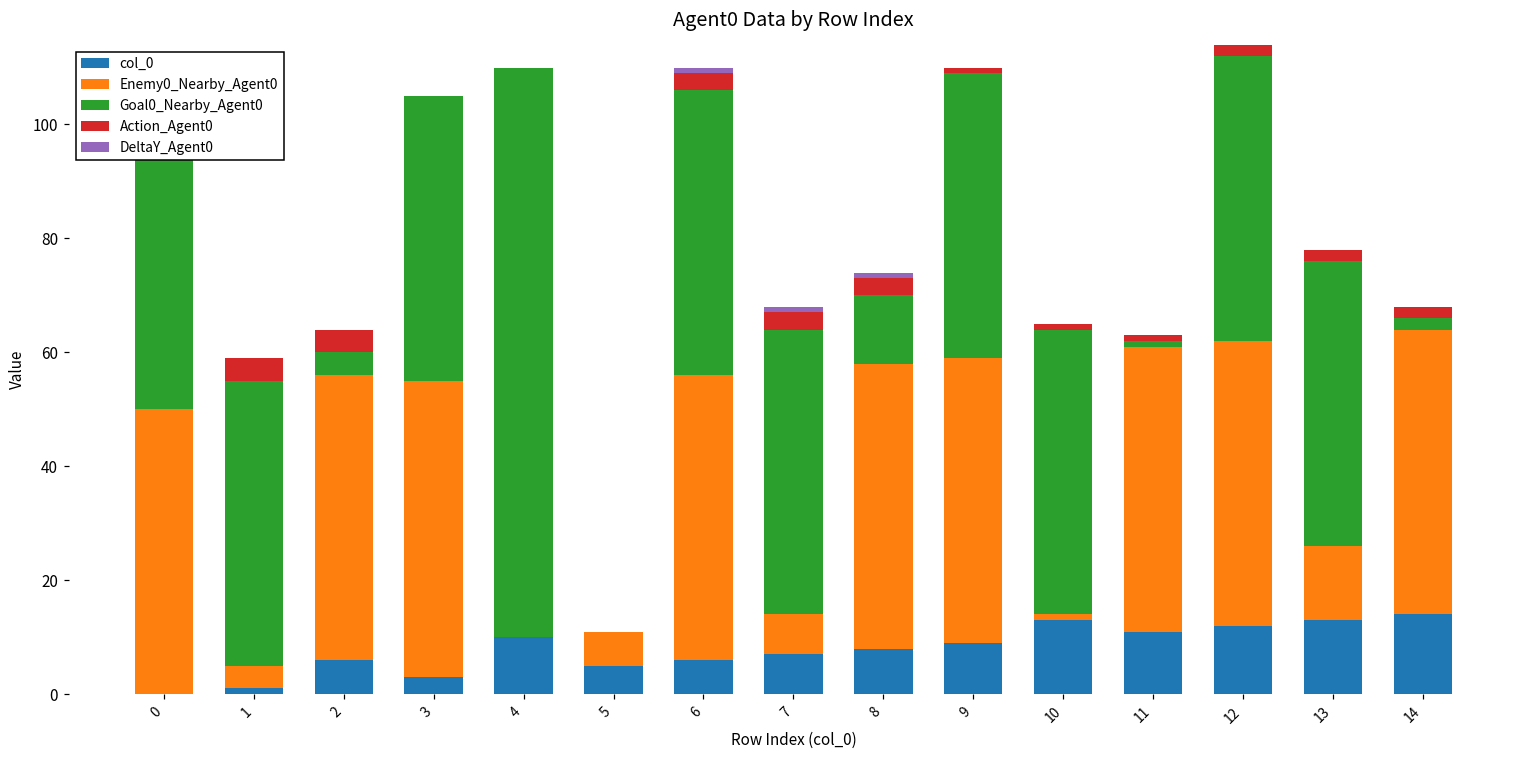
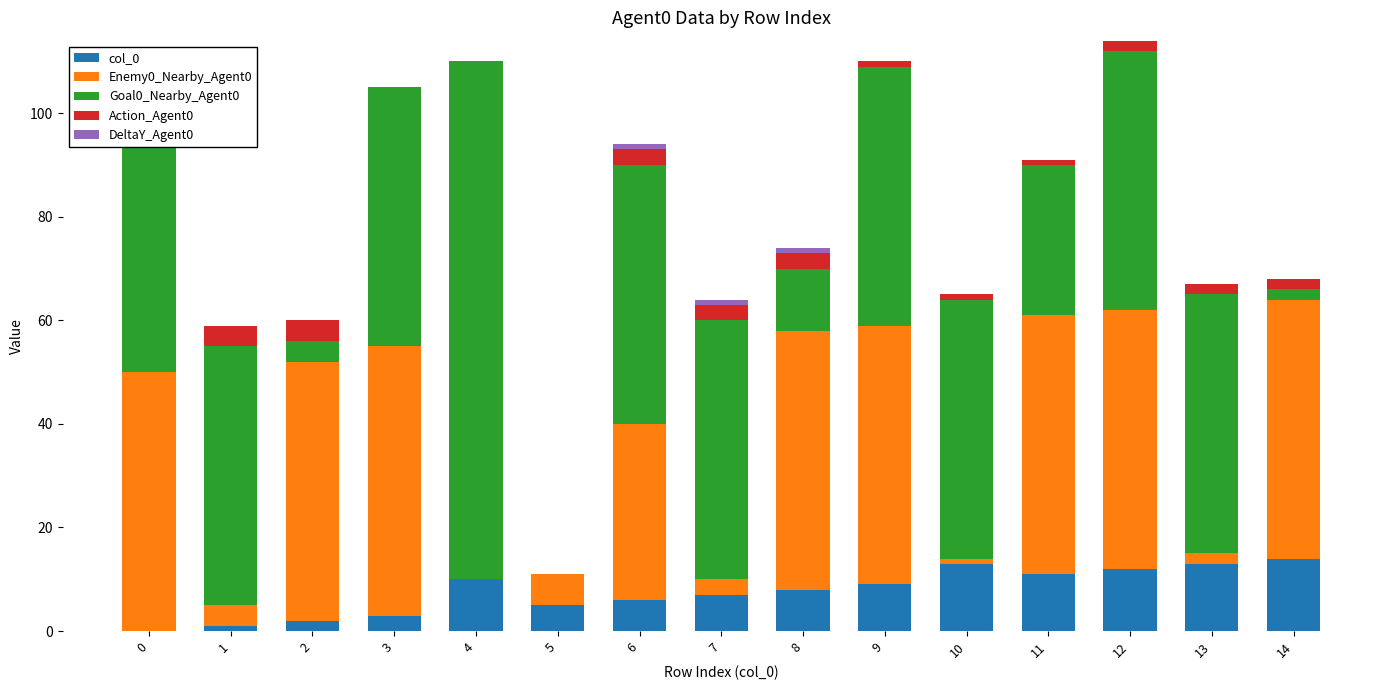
  {
    "col_0": {
      "0": 0,
      "1": 1,
-     "2": 6,
+     "2": 2,
      "3": 3,
      "4": 10,
      "5": 5,
      "6": 6,
      "7": 7,
      "8": 8,
      "9": 9,
      "10": 13,
      "11": 11,
      "12": 12,
      "13": 13,
      "14": 14
    },
    "Enemy0_Nearby_Agent0": {
      "0": 50,
      "1": 4,
      "2": 50,
      "3": 52,
      "4": 0,
      "5": 6,
-     "6": 50,
-     "7": 7,
+     "6": 34,
+     "7": 3,
      "8": 50,
      "9": 50,
      "10": 1,
      "11": 50,
      "12": 50,
-     "13": 13,
+     "13": 2,
      "14": 50
    },
    "Goal0_Nearby_Agent0": {
      "1": 50,
      "2": 4,
      "3": 50,
      "4": 100,
      "5": 0,
      "6": 50,
      "7": 50,
      "8": 12,
      "9": 50,
      "10": 50,
-     "11": 1,
+     "11": 29,
      "12": 50,
      "13": 50,
      "14": 2
    },
    "Action_Agent0": {
      "1": 4,
      "2": 4,
      "3": 0,
      "4": 0,
      "5": 0,
      "6": 3,
      "7": 3,
      "8": 3,
      "9": 1,
      "10": 1,
      "11": 1,
      "12": 2,
      "13": 2,
      "14": 2
    },
    "DeltaY_Agent0": {
      "1": 0,
      "2": 0,
      "3": 0,
      "4": 0,
      "5": 0,
      "6": 1,
      "7": 1,
      "8": 1,
      "9": 0,
      "10": 0,
      "11": 0,
      "12": 0,
      "13": 0,
      "14": 0
    }
  }
